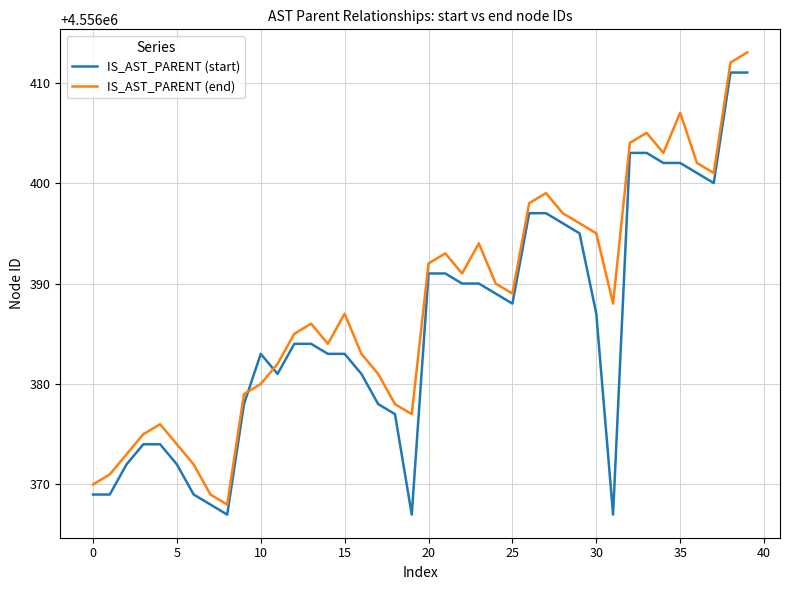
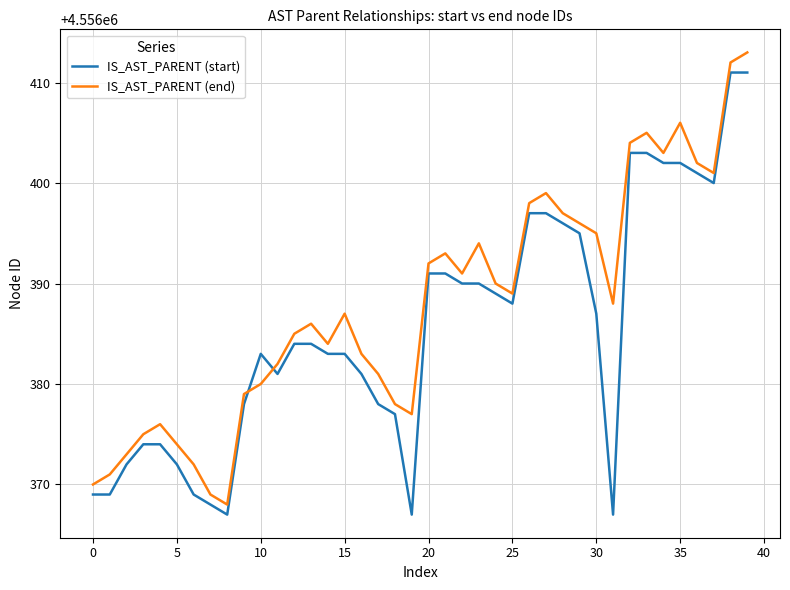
  {
    "IS_AST_PARENT (start)": {
      "0": 4556369,
      "5": 4556372,
      "10": 4556383,
      "15": 4556383,
      "20": 4556391,
      "25": 4556388,
      "30": 4556387,
      "35": 4556402
    },
    "IS_AST_PARENT (end)": {
      "0": 4556370,
      "5": 4556374,
      "10": 4556380,
      "15": 4556387,
      "20": 4556392,
      "25": 4556389,
      "30": 4556395,
-     "35": 4556407
+     "35": 4556406
    }
  }
